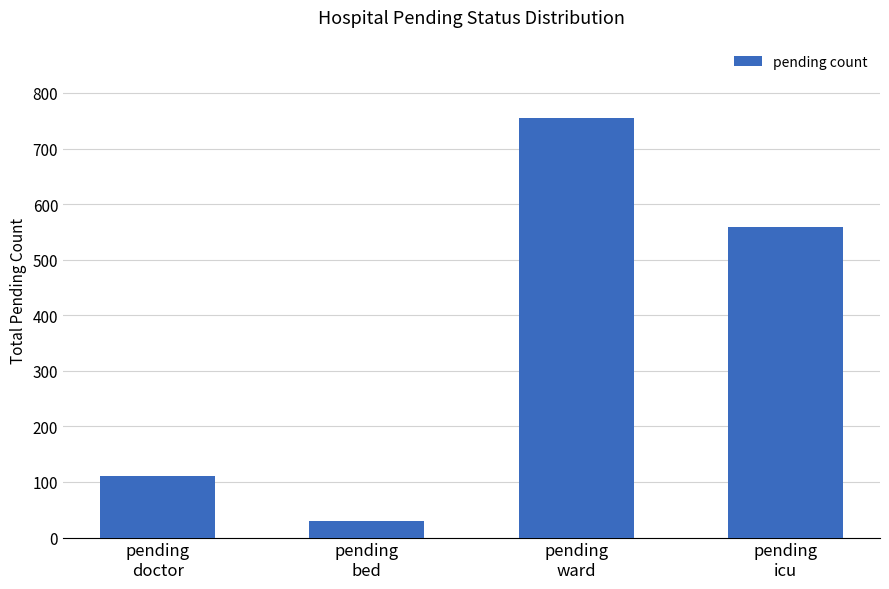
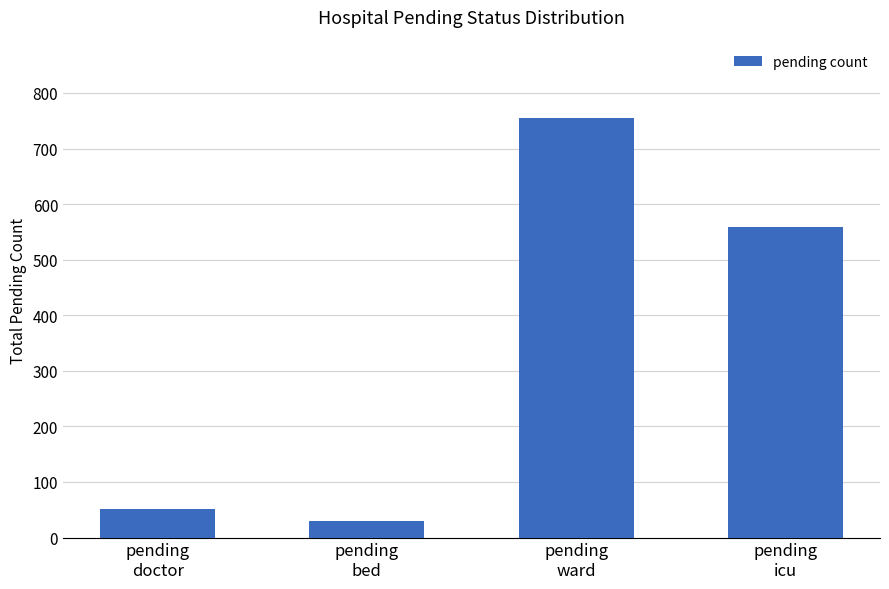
  {
-   "pending doctor": 110,
+   "pending doctor": 50,
    "pending bed": 30,
    "pending ward": 760,
    "pending icu": 560
  }
